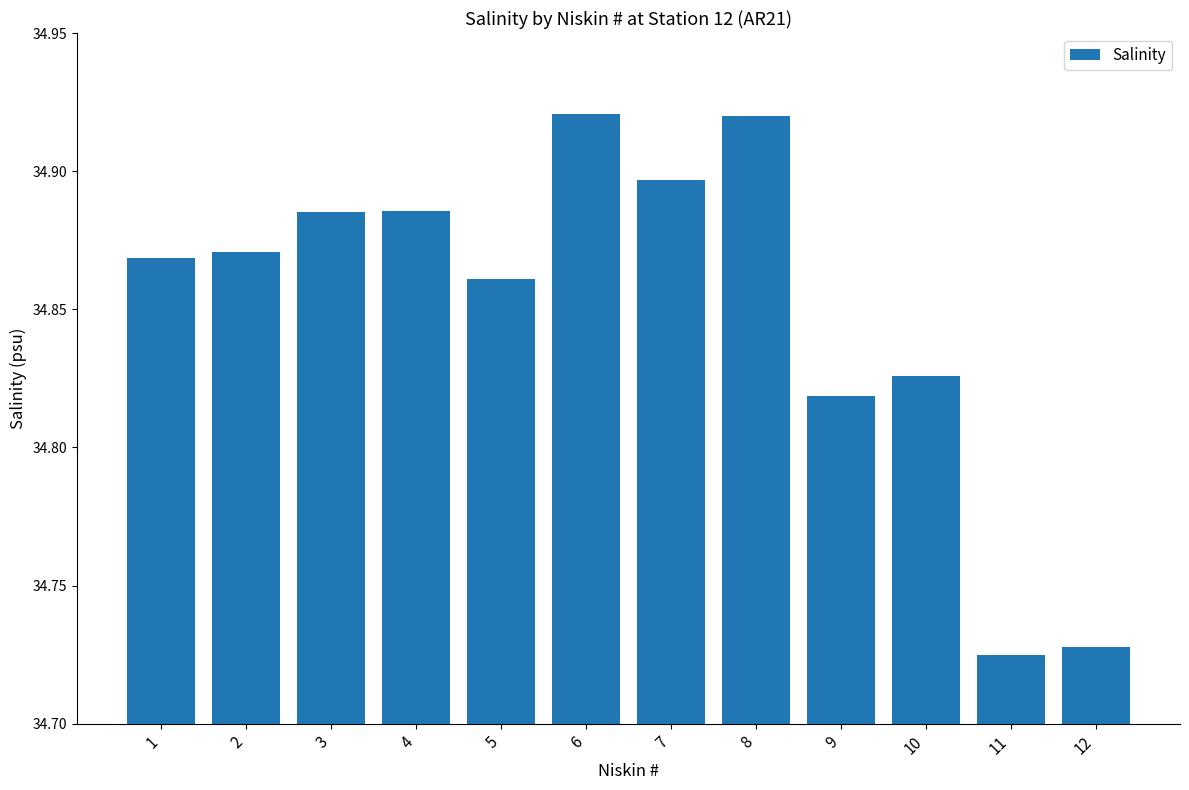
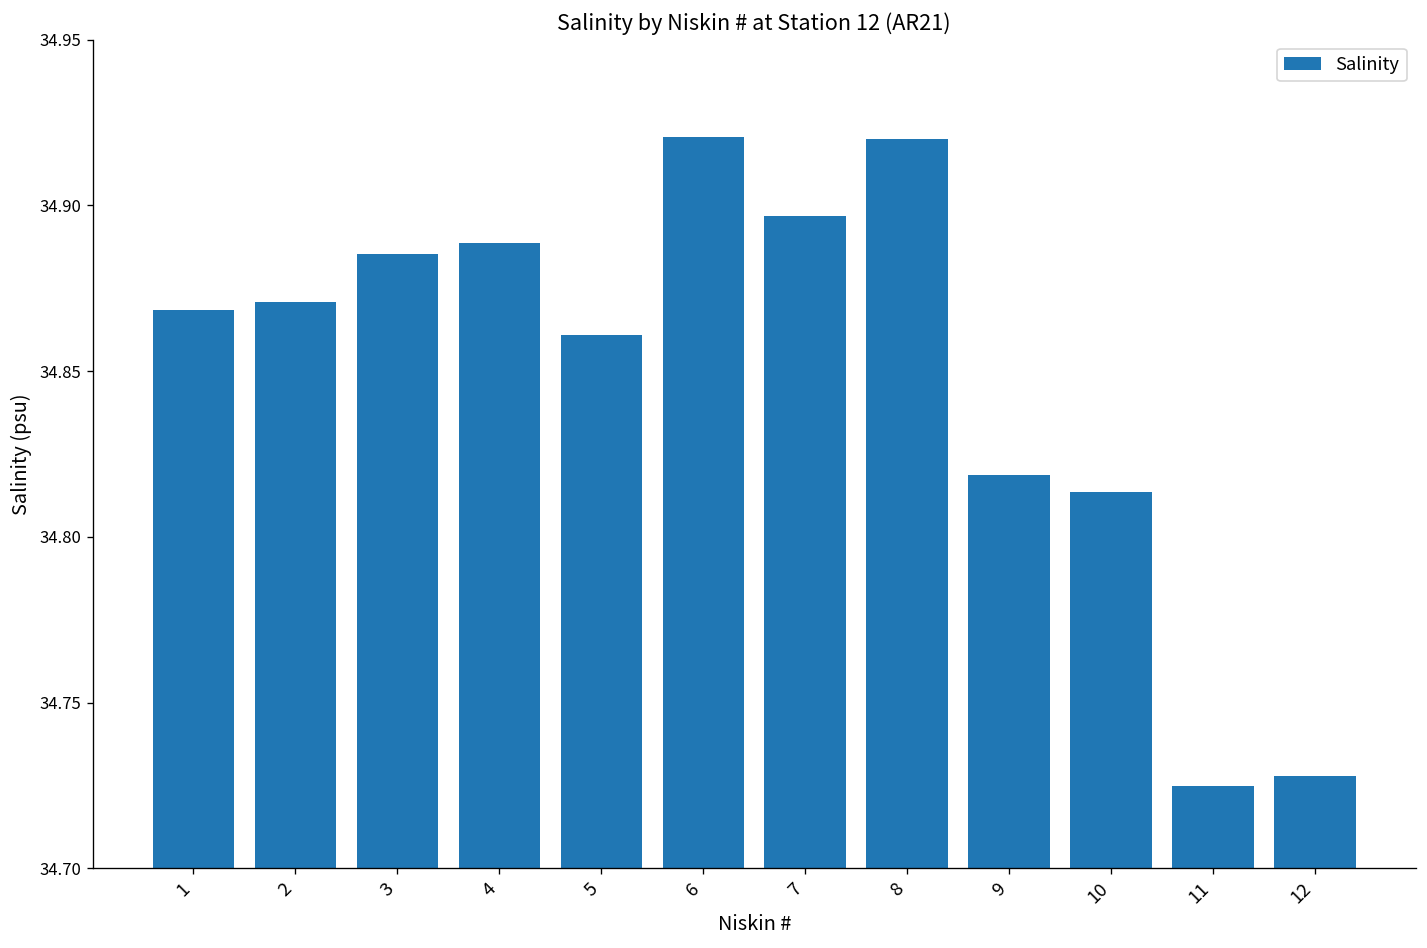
  {
    "1": 34.868,
    "2": 34.871,
    "3": 34.885,
-   "4": 34.886,
+   "4": 34.889,
    "5": 34.861,
    "6": 34.921,
    "7": 34.897,
    "8": 34.920,
    "9": 34.819,
-   "10": 34.826,
+   "10": 34.814,
    "11": 34.725,
    "12": 34.728
  }
